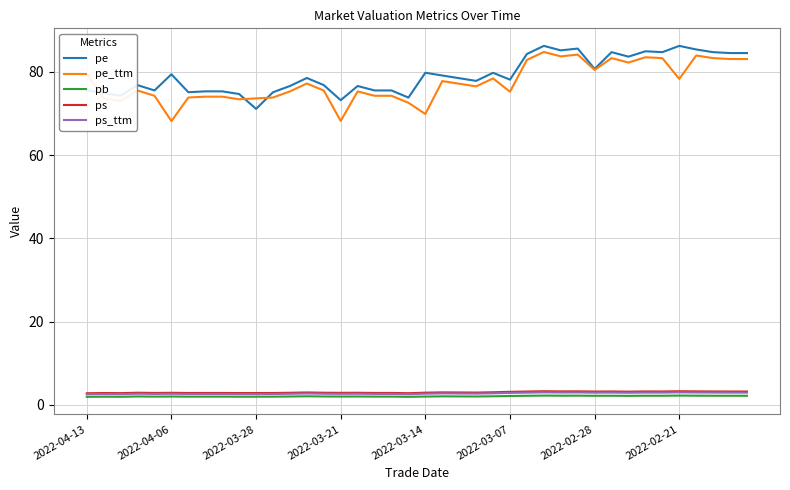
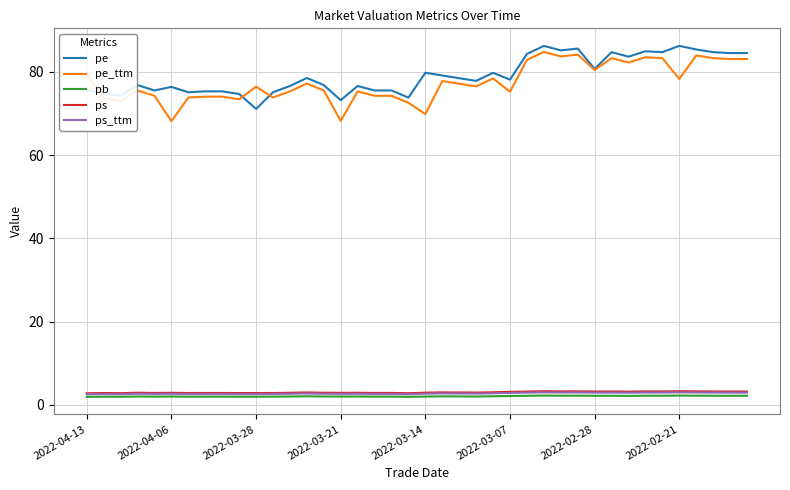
  {
    "pe": {
-     "2022-04-06": 79,
+     "2022-04-06": 76,
      "2022-03-28": 71,
      "2022-03-21": 73,
      "2022-03-14": 80,
      "2022-03-07": 78,
      "2022-02-21": 86
    },
    "pe_ttm": {
      "2022-04-06": 68,
-     "2022-03-28": 74,
+     "2022-03-28": 76,
      "2022-03-21": 68,
      "2022-03-14": 70,
      "2022-03-07": 75,
      "2022-02-21": 78
    },
    "pb": {
      "2022-04-13": 2,
      "2022-04-06": 2,
      "2022-03-28": 2,
      "2022-03-21": 2,
      "2022-03-14": 2,
      "2022-03-07": 2,
      "2022-02-28": 2,
      "2022-02-21": 2
    }
  }
